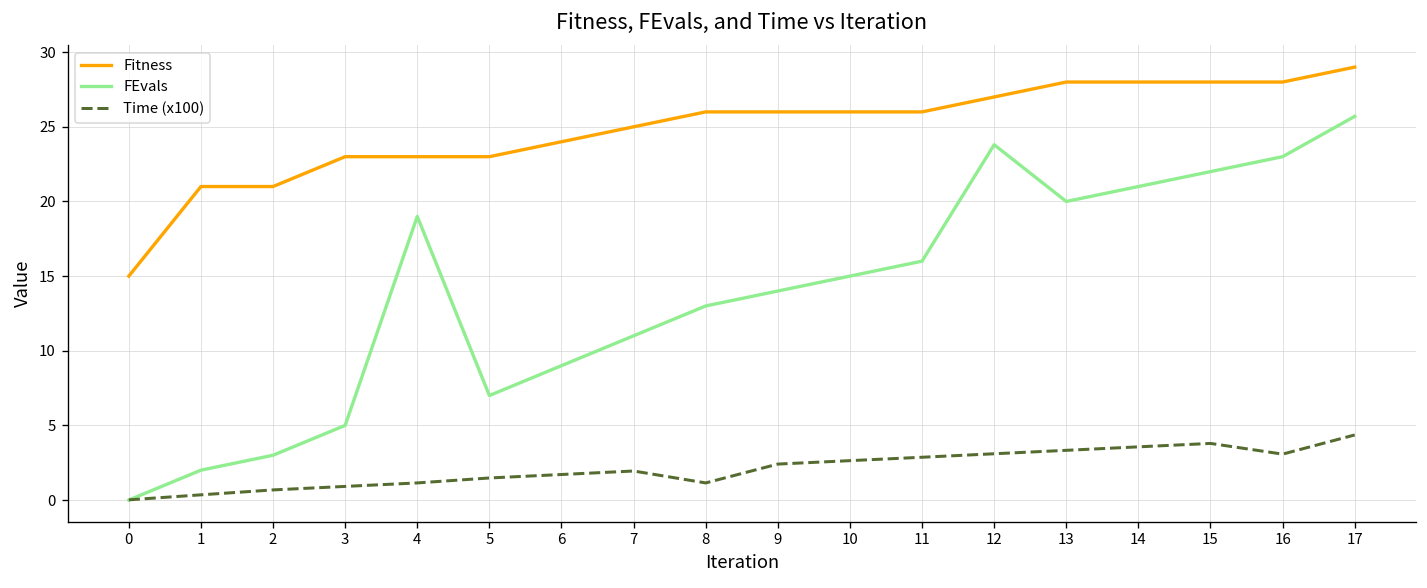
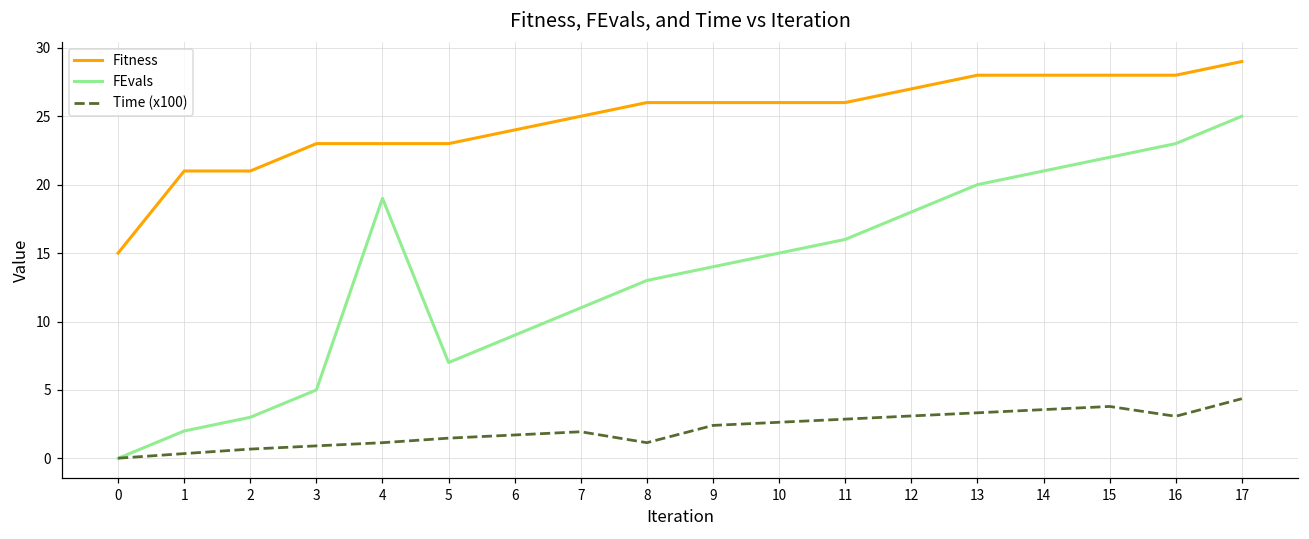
  {
    "Fitness": {
      "0": 15.0,
      "1": 21.0,
      "2": 21.0,
      "3": 23.0,
      "4": 23.0,
      "5": 23.0,
      "6": 24.0,
      "7": 25.0,
      "8": 26.0,
      "9": 26.0,
      "10": 26.0,
      "11": 26.0,
      "12": 27.0,
      "13": 28.0,
      "14": 28.0,
      "15": 28.0,
      "16": 28.0,
      "17": 29.0
    },
    "FEvals": {
      "1": 2.0,
      "2": 3.0,
      "3": 5.0,
      "4": 19.0,
      "5": 7.0,
      "6": 9.0,
      "7": 11.0,
      "8": 13.0,
      "9": 14.0,
      "10": 15.0,
      "11": 16.0,
-     "12": 23.8,
+     "12": 18.0,
      "13": 20.0,
      "14": 21.0,
      "15": 22.0,
      "16": 23.0,
-     "17": 25.7
+     "17": 25.0
    },
    "Time (x100)": {
      "1": 0.3,
      "2": 0.7,
      "3": 0.9,
      "4": 1.1,
      "5": 1.5,
      "6": 1.7,
      "7": 1.9,
      "8": 1.1,
      "9": 2.4,
      "10": 2.6,
      "11": 2.9,
      "12": 3.1,
      "13": 3.3,
      "14": 3.6,
      "15": 3.8,
      "16": 3.1,
      "17": 4.4
    }
  }
